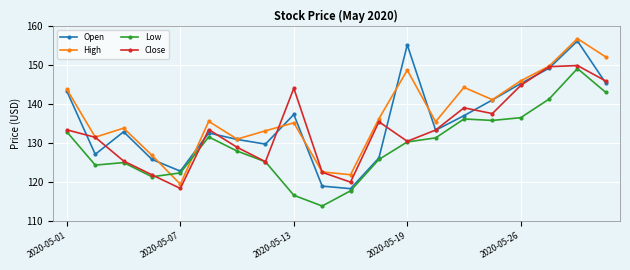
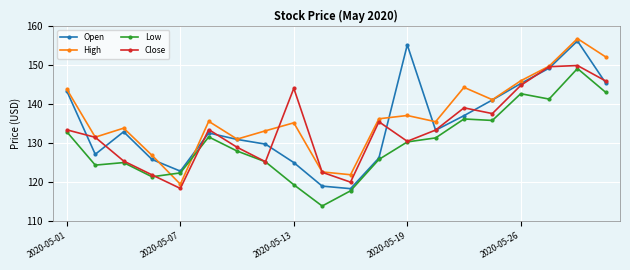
  {
    "Open": {
-     "2020-05-13": 137,
+     "2020-05-13": 125,
      "2020-05-19": 155
    },
    "High": {
      "2020-05-07": 119,
      "2020-05-13": 135,
-     "2020-05-19": 149,
+     "2020-05-19": 137,
      "2020-05-26": 146
    },
    "Low": {
-     "2020-05-13": 117,
-     "2020-05-26": 136
+     "2020-05-13": 119,
+     "2020-05-26": 143
    },
    "Close": {
      "2020-05-07": 118,
      "2020-05-13": 144
    }
  }
